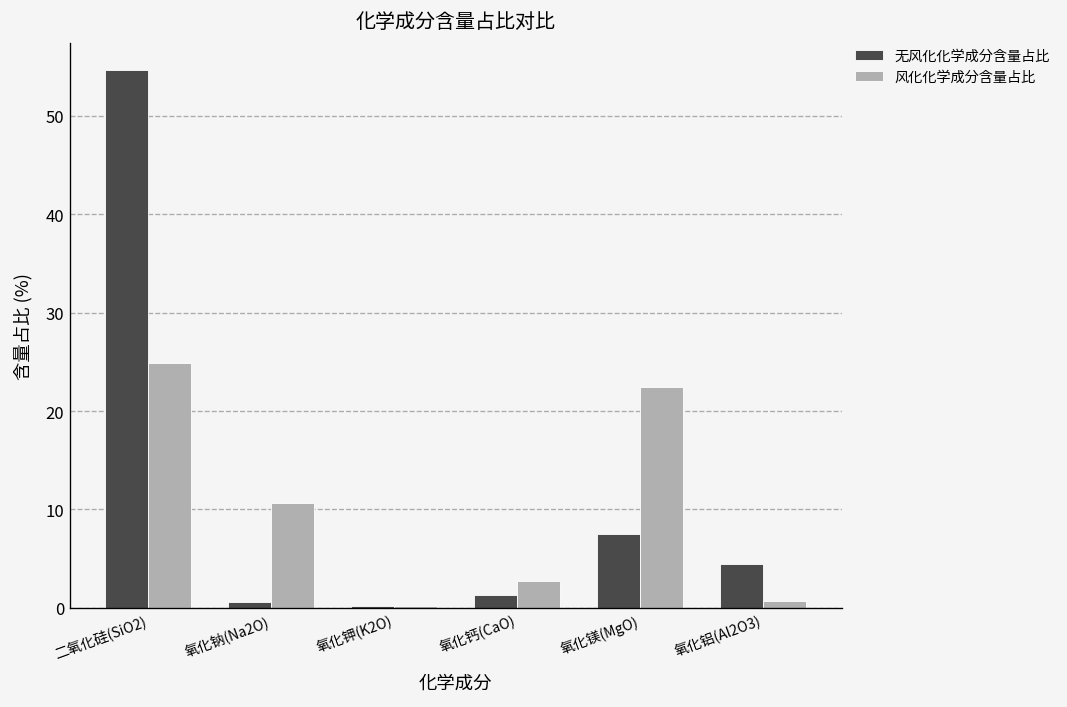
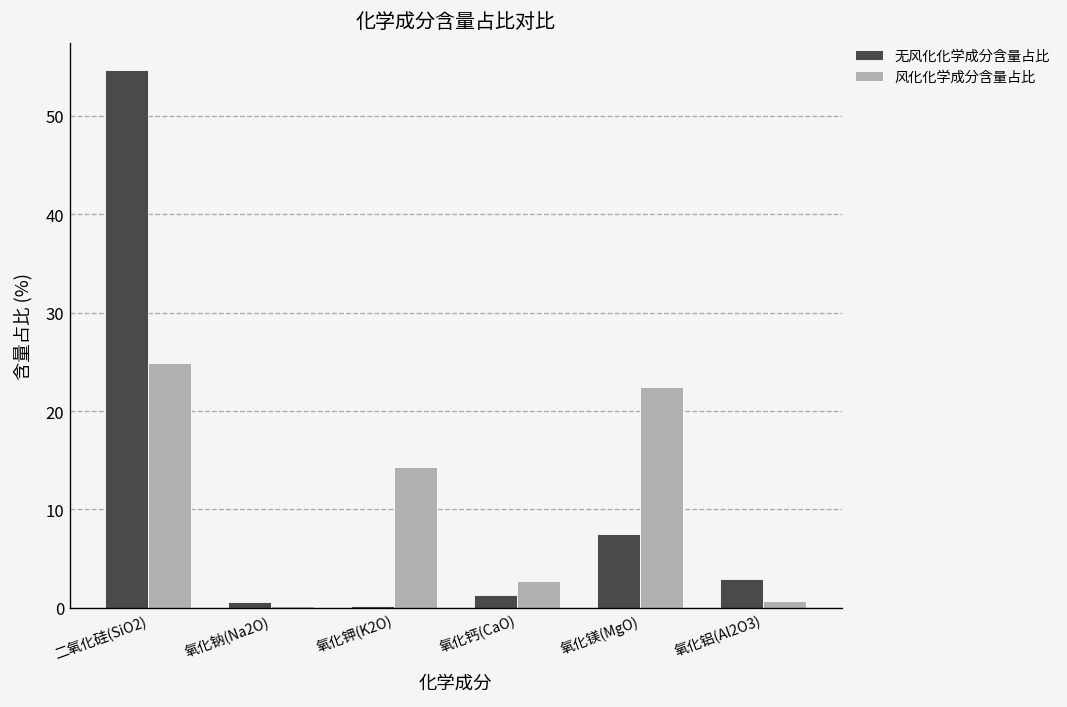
  {
    "无风化化学成分含量占比": {
      "二氧化硅(SiO2)": 55,
      "氧化钠(Na2O)": 1,
      "氧化钙(CaO)": 1,
      "氧化镁(MgO)": 8,
-     "氧化铝(Al2O3)": 4
+     "氧化铝(Al2O3)": 3
    },
    "风化化学成分含量占比": {
      "二氧化硅(SiO2)": 25,
-     "氧化钠(Na2O)": 11,
-     "氧化钾(K2O)": 0,
+     "氧化钠(Na2O)": 0,
+     "氧化钾(K2O)": 14,
      "氧化钙(CaO)": 3,
      "氧化镁(MgO)": 22,
      "氧化铝(Al2O3)": 1
    }
  }
